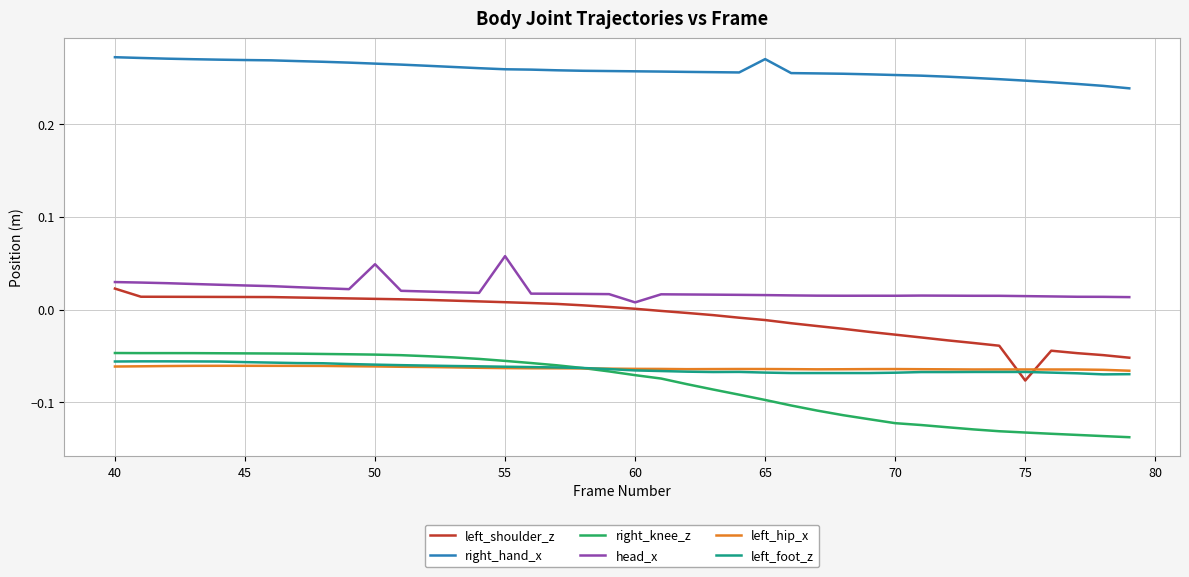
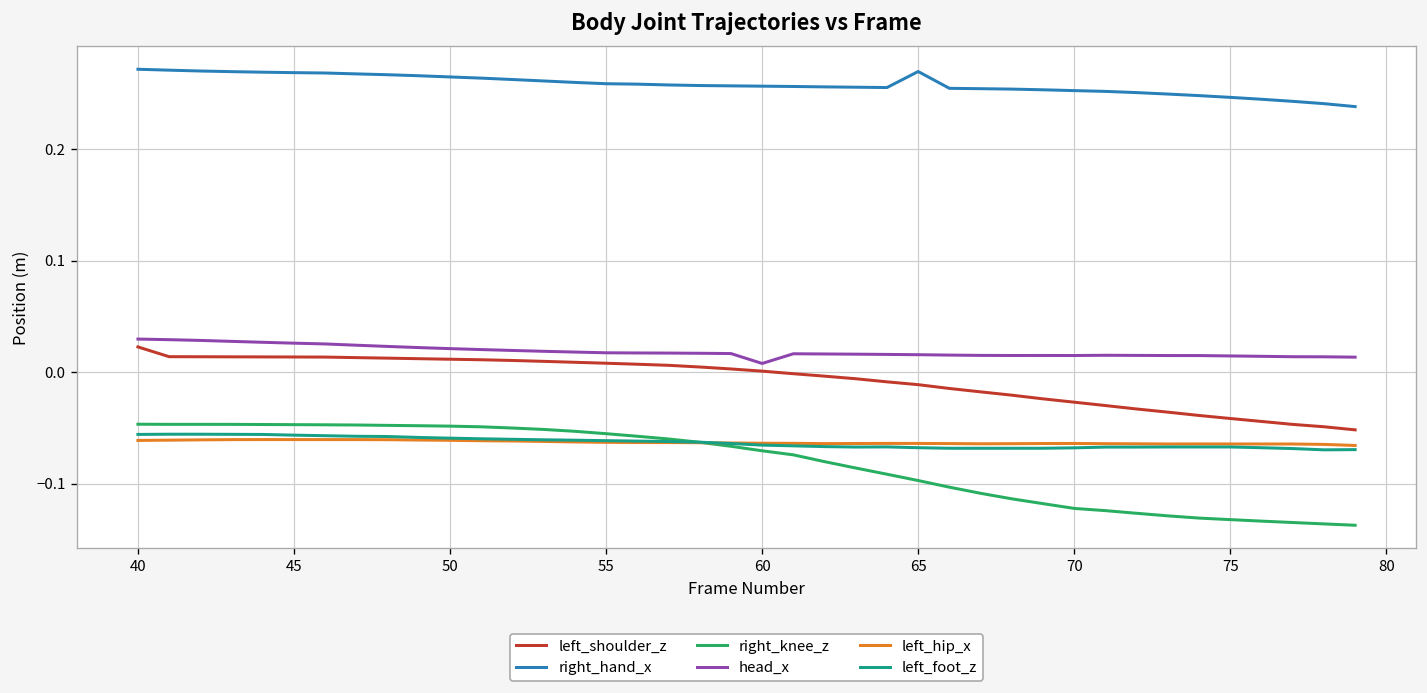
  {
    "left_shoulder_z": {
      "40": 0.02,
      "45": 0.01,
      "50": 0.01,
      "55": 0.01,
      "60": 0.00,
      "65": -0.01,
      "70": -0.03,
-     "75": -0.08
+     "75": -0.04
    },
    "right_hand_x": {
      "40": 0.27,
      "45": 0.27,
      "50": 0.26,
      "55": 0.26,
      "60": 0.26,
      "65": 0.27,
      "70": 0.25,
      "75": 0.25
    },
    "head_x": {
      "40": 0.03,
      "45": 0.03,
-     "50": 0.05,
-     "55": 0.06,
+     "50": 0.02,
+     "55": 0.02,
      "60": 0.01,
      "65": 0.02,
      "70": 0.01,
      "75": 0.01
    },
    "left_hip_x": {
      "40": -0.06,
      "45": -0.06,
      "65": -0.06,
      "70": -0.06
    }
  }
